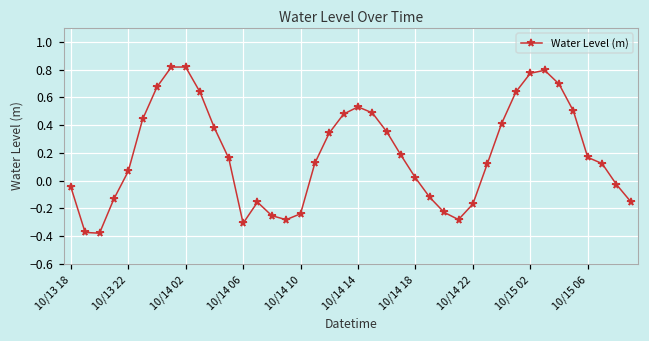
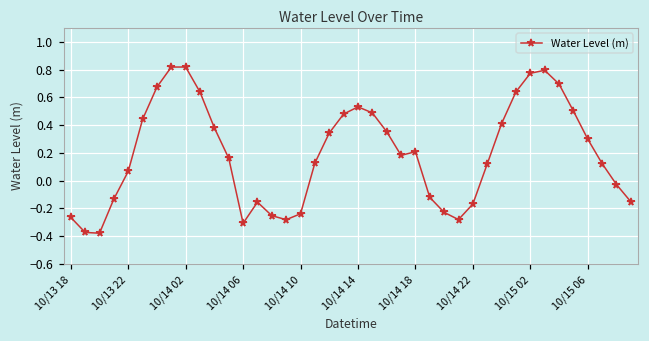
  {
-   "10/13 18": -0.04,
+   "10/13 18": -0.27,
    "10/13 22": 0.07,
    "10/14 02": 0.82,
    "10/14 06": -0.31,
    "10/14 10": -0.24,
    "10/14 14": 0.53,
-   "10/14 18": 0.02,
+   "10/14 18": 0.21,
    "10/14 22": -0.17,
    "10/15 02": 0.77,
-   "10/15 06": 0.17
+   "10/15 06": 0.30
  }
